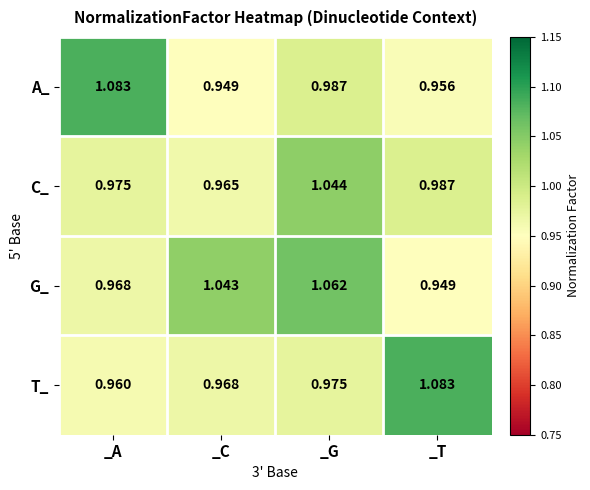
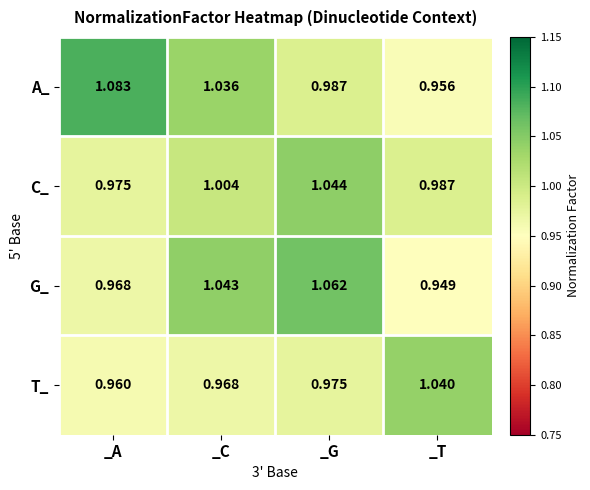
  {
    "A_": {
      "_A": 1.083,
-     "_C": 0.949,
+     "_C": 1.036,
      "_G": 0.987,
      "_T": 0.956
    },
    "C_": {
      "_A": 0.975,
-     "_C": 0.965,
+     "_C": 1.004,
      "_G": 1.044,
      "_T": 0.987
    },
    "G_": {
      "_A": 0.968,
      "_C": 1.043,
      "_G": 1.062,
      "_T": 0.949
    },
    "T_": {
      "_A": 0.960,
      "_C": 0.968,
      "_G": 0.975,
-     "_T": 1.083
+     "_T": 1.040
    }
  }
